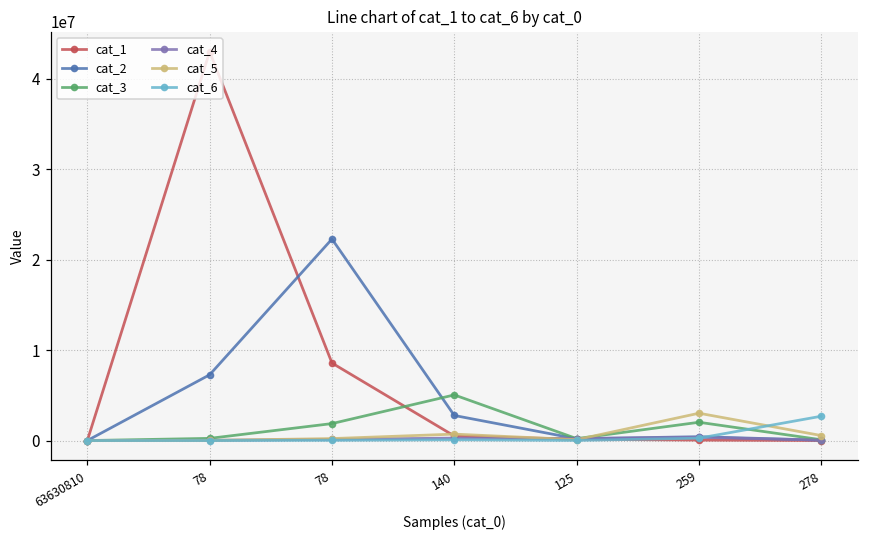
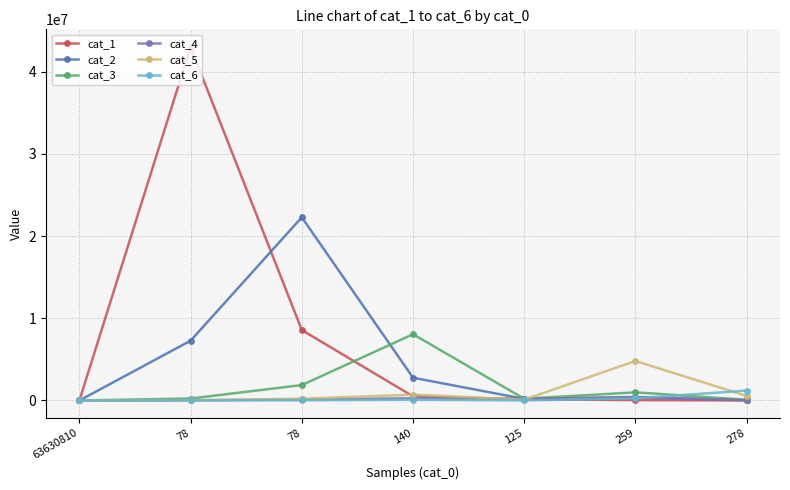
  {
    "cat_3": {
-     "140": 5000000,
-     "259": 2000000
+     "140": 8000000,
+     "259": 1000000
    },
    "cat_5": {
-     "259": 3000000,
+     "259": 5000000,
      "278": 1000000
    },
    "cat_6": {
-     "278": 3000000
+     "278": 1000000
    }
  }
